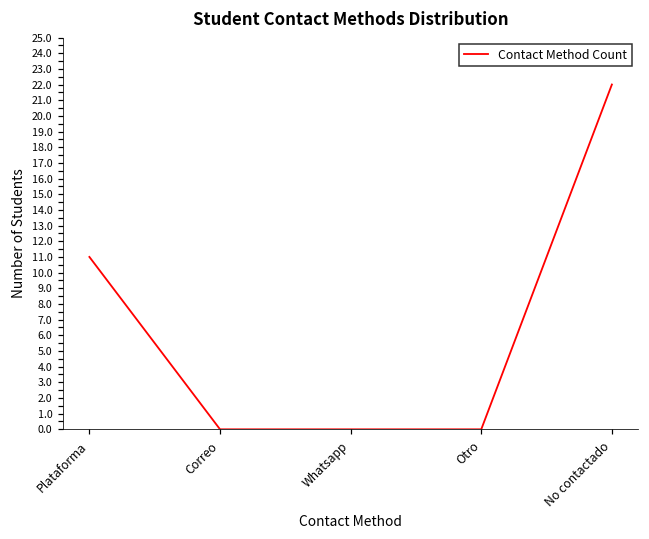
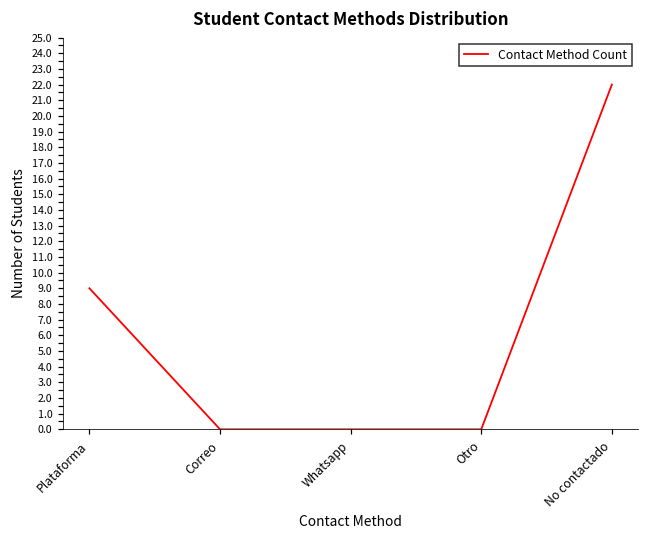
  {
-   "Plataforma": 11,
+   "Plataforma": 9,
    "Correo": 0,
    "Whatsapp": 0,
    "Otro": 0,
    "No contactado": 22
  }
